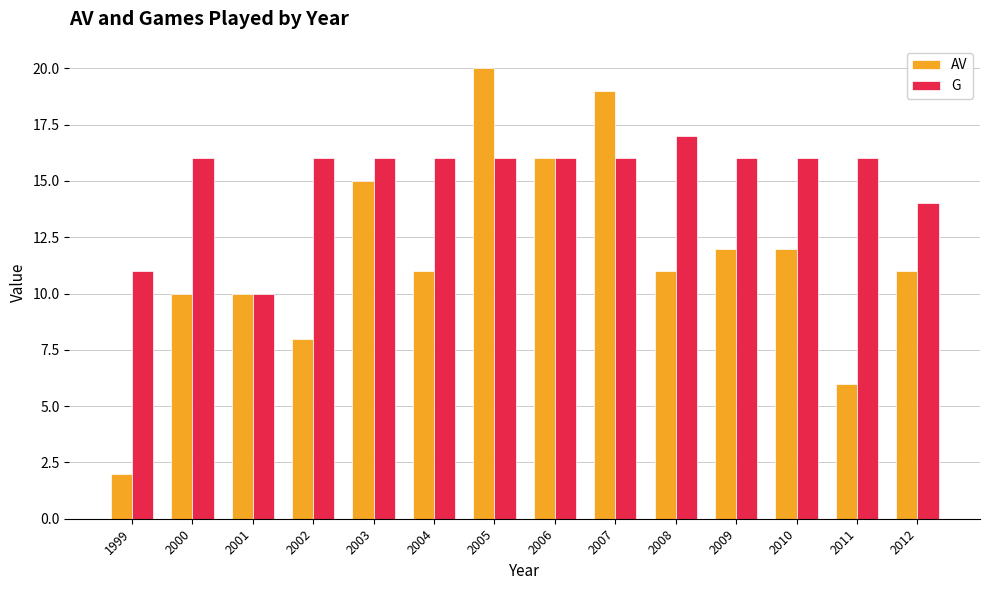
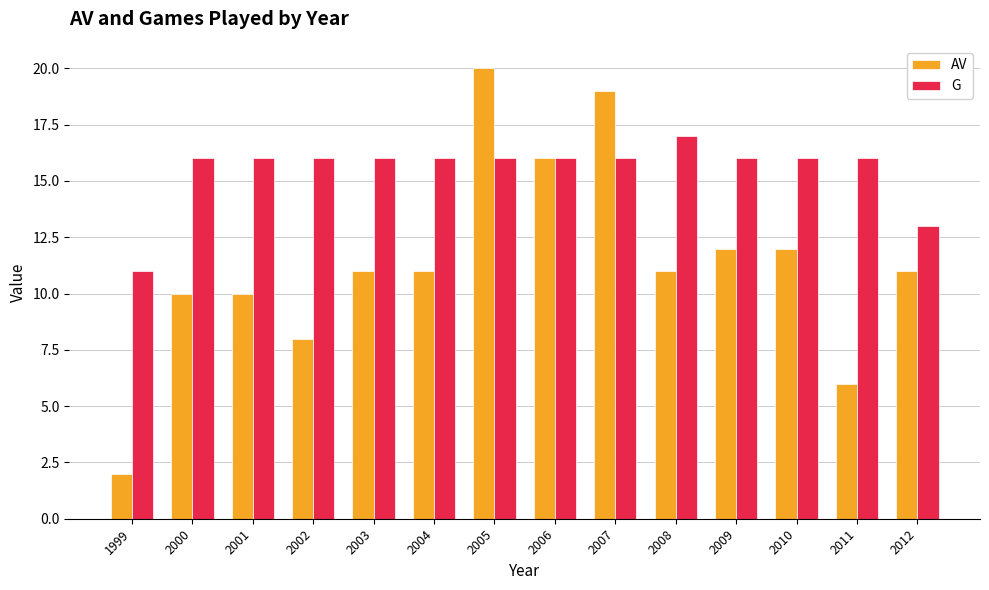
  {
    "AV": {
      "1999": 2,
      "2000": 10,
      "2001": 10,
      "2002": 8,
-     "2003": 15,
+     "2003": 11,
      "2004": 11,
      "2005": 20,
      "2006": 16,
      "2007": 19,
      "2008": 11,
      "2009": 12,
      "2010": 12,
      "2011": 6,
      "2012": 11
    },
    "G": {
      "1999": 11,
      "2000": 16,
-     "2001": 10,
+     "2001": 16,
      "2002": 16,
      "2003": 16,
      "2004": 16,
      "2005": 16,
      "2006": 16,
      "2007": 16,
      "2008": 17,
      "2009": 16,
      "2010": 16,
      "2011": 16,
-     "2012": 14
+     "2012": 13
    }
  }
